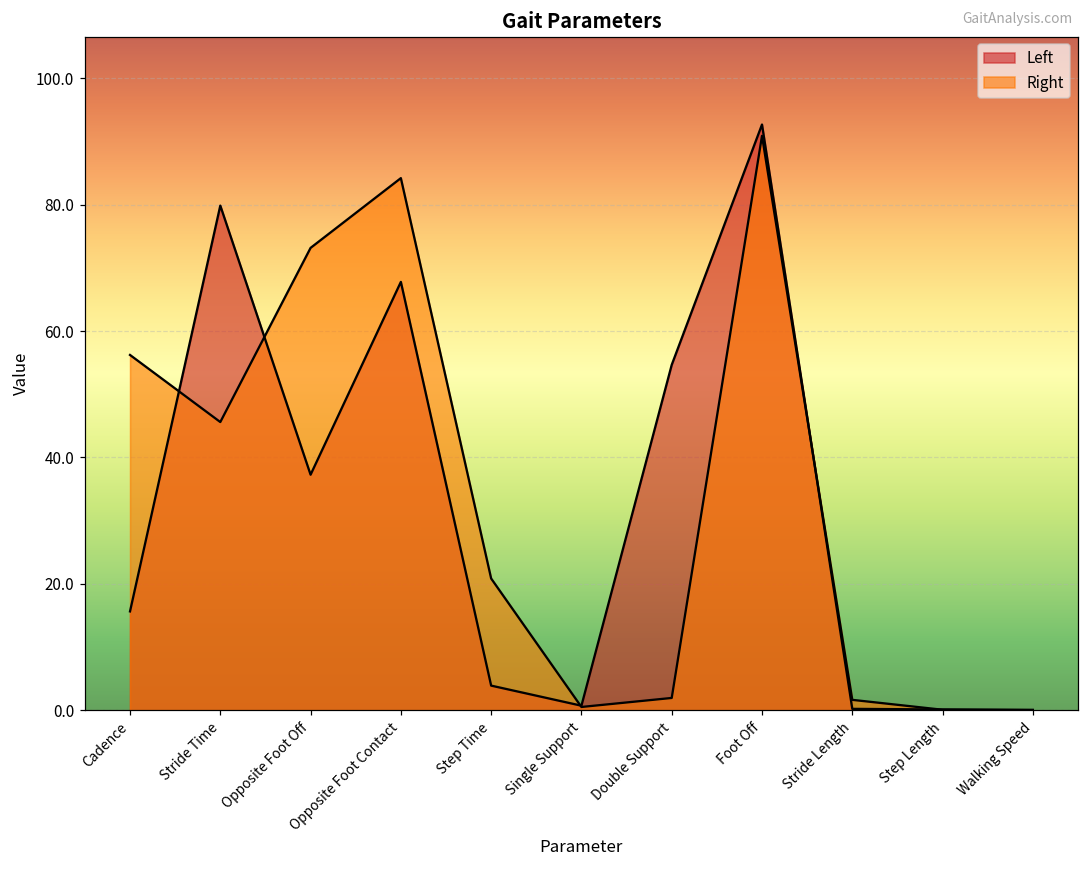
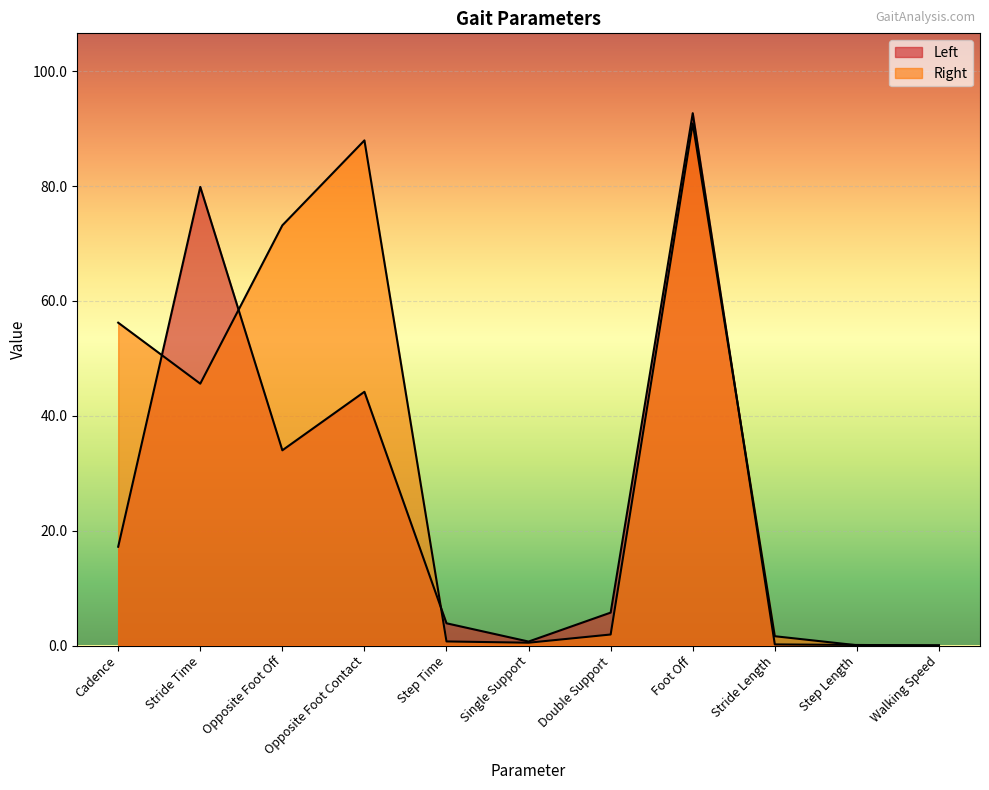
  {
    "Left": {
-     "Cadence": 16,
+     "Cadence": 17,
      "Stride Time": 80,
-     "Opposite Foot Off": 37,
-     "Opposite Foot Contact": 68,
+     "Opposite Foot Off": 34,
+     "Opposite Foot Contact": 44,
      "Step Time": 4,
-     "Double Support": 55,
+     "Double Support": 6,
      "Foot Off": 93,
      "Stride Length": 0
    },
    "Right": {
      "Cadence": 56,
      "Stride Time": 46,
      "Opposite Foot Off": 73,
-     "Opposite Foot Contact": 84,
-     "Step Time": 21,
+     "Opposite Foot Contact": 88,
+     "Step Time": 1,
      "Double Support": 2,
      "Foot Off": 91,
      "Stride Length": 2
    }
  }
